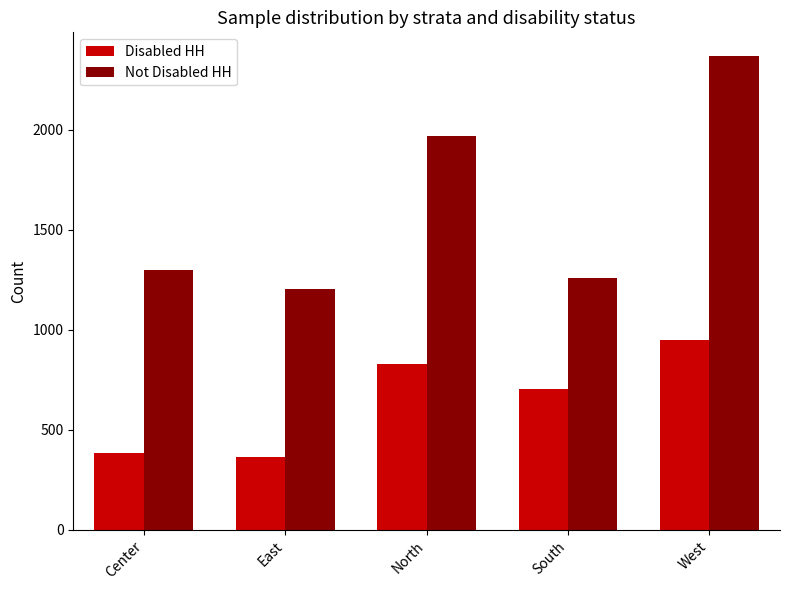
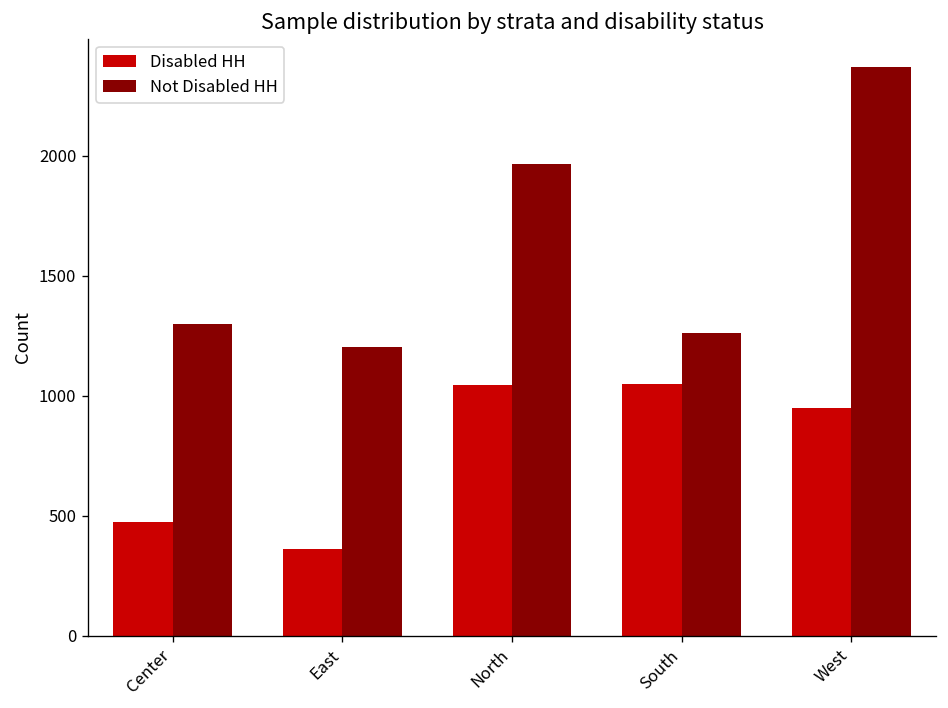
  {
    "Disabled HH": {
-     "Center": 390,
+     "Center": 470,
      "East": 360,
-     "North": 830,
-     "South": 710,
+     "North": 1040,
+     "South": 1050,
      "West": 950
    },
    "Not Disabled HH": {
      "Center": 1300,
      "East": 1200,
      "North": 1970,
      "South": 1260,
      "West": 2370
    }
  }
